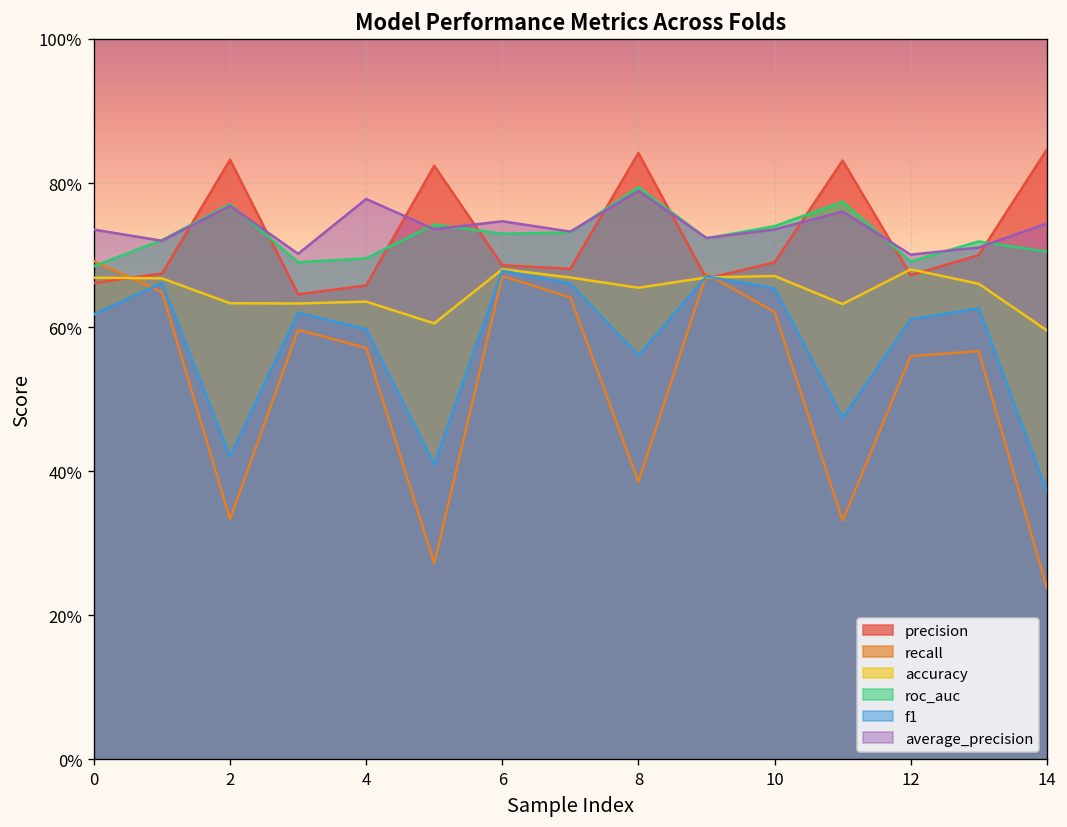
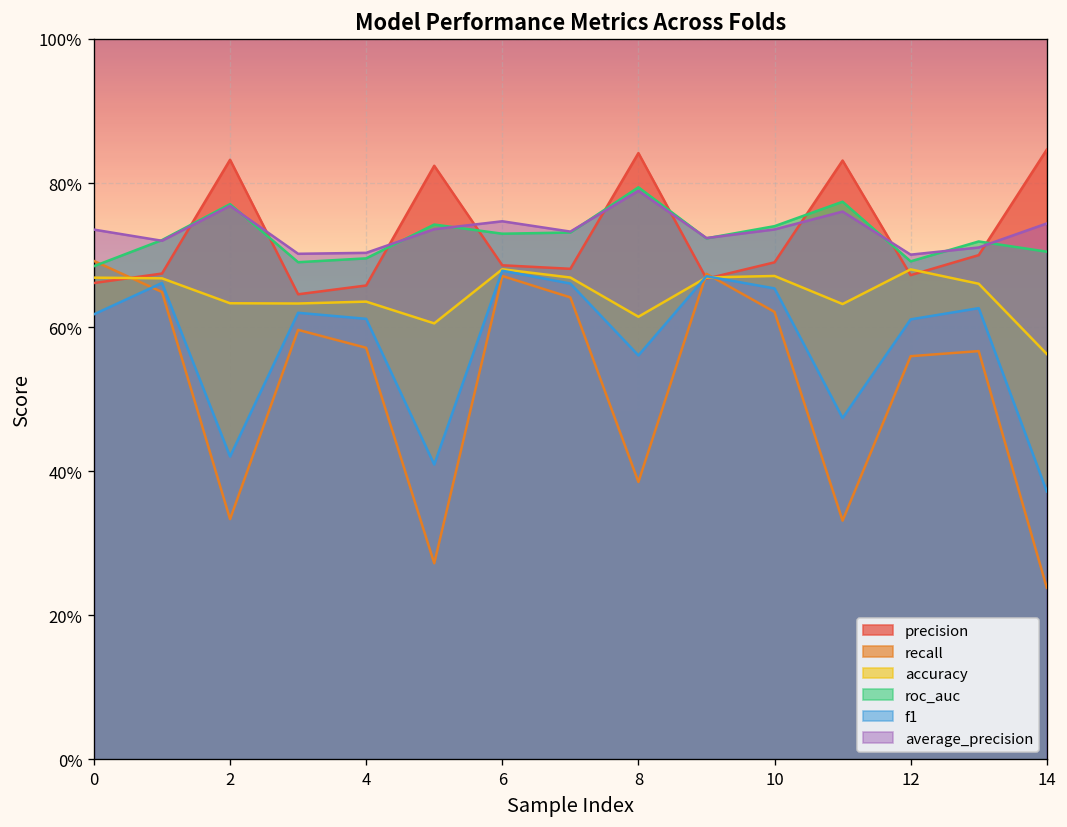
  {
    "accuracy": {
      "0": "67%",
      "2": "63%",
      "4": "64%",
-     "8": "65%",
+     "8": "61%",
      "10": "67%",
      "12": "68%",
-     "14": "60%"
+     "14": "56%"
    },
    "roc_auc": {
      "0": "68%",
      "4": "70%",
      "6": "73%",
      "8": "79%",
      "10": "74%",
      "12": "69%",
      "14": "70%"
    },
    "f1": {
      "0": "62%",
      "2": "42%",
-     "4": "60%",
+     "4": "61%",
      "8": "56%",
      "10": "65%",
      "12": "61%",
      "14": "37%"
    },
    "average_precision": {
      "0": "74%",
-     "4": "78%",
+     "4": "70%",
      "6": "75%",
      "8": "79%",
      "10": "74%",
      "12": "70%",
      "14": "74%"
    }
  }
